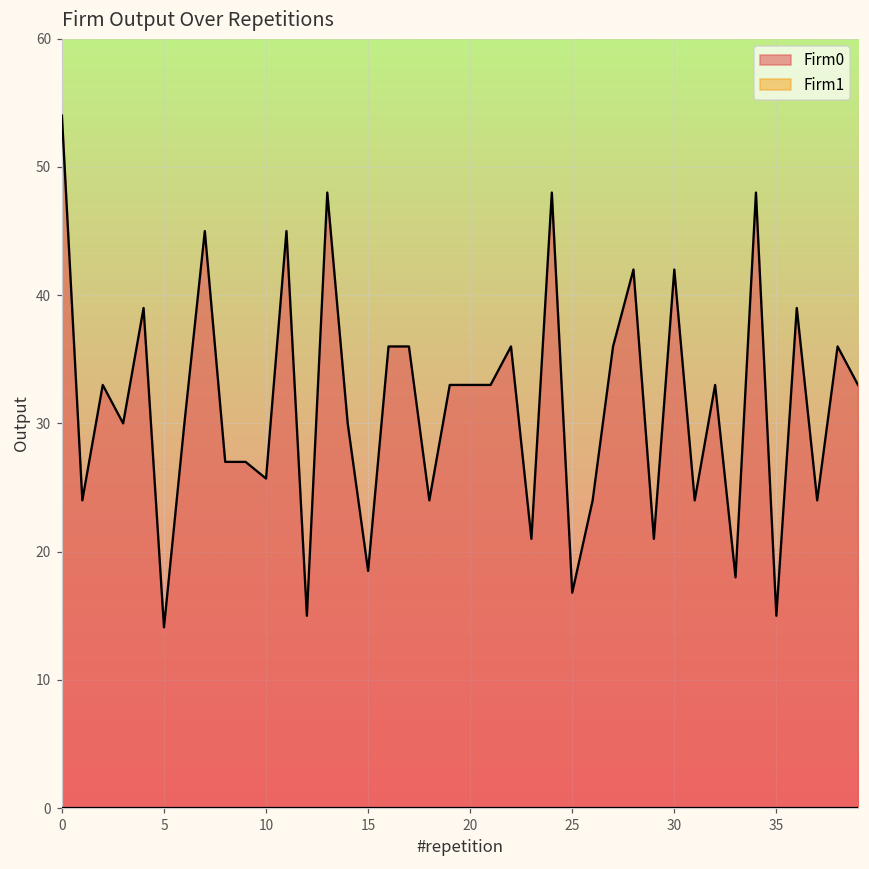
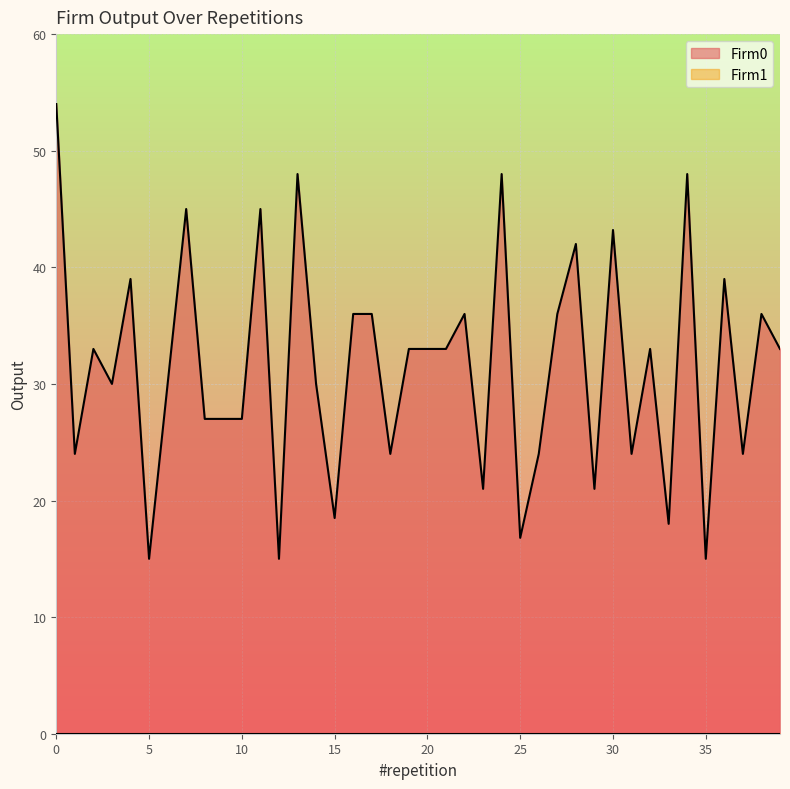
  {
    "Firm0": {
      "0": 54.0,
-     "5": 14.1,
-     "10": 25.7,
+     "5": 15.0,
+     "10": 27.0,
      "15": 18.5,
      "20": 33.0,
      "25": 16.8,
-     "30": 42.0,
+     "30": 43.2,
      "35": 15.0
    },
    "Firm1": {
      "0": 0.0,
      "5": 0.0,
      "10": 0.0,
      "15": 0.0,
      "20": 0.0,
      "25": 0.0,
      "30": 0.0,
      "35": 0.0
    }
  }
